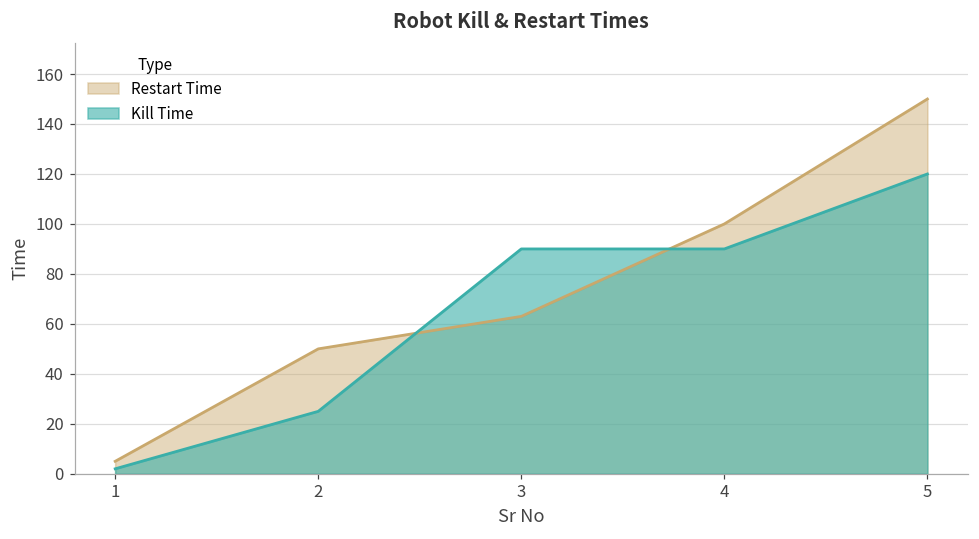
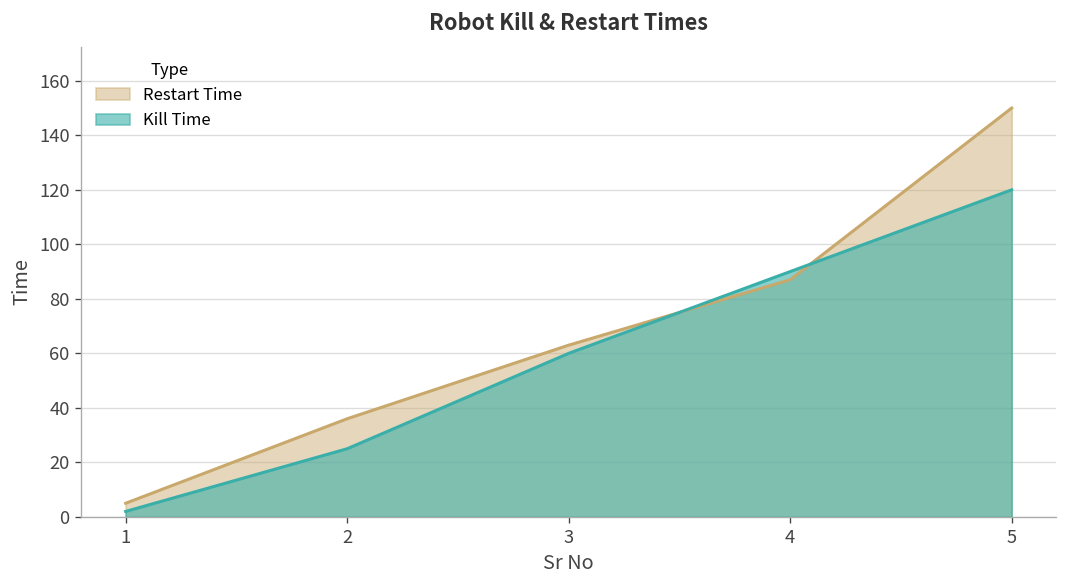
  {
    "Restart Time": {
      "1": 5,
-     "2": 50,
+     "2": 36,
      "3": 63,
-     "4": 100,
+     "4": 87,
      "5": 150
    },
    "Kill Time": {
      "1": 2,
      "2": 25,
-     "3": 90,
+     "3": 60,
      "4": 90,
      "5": 120
    }
  }
